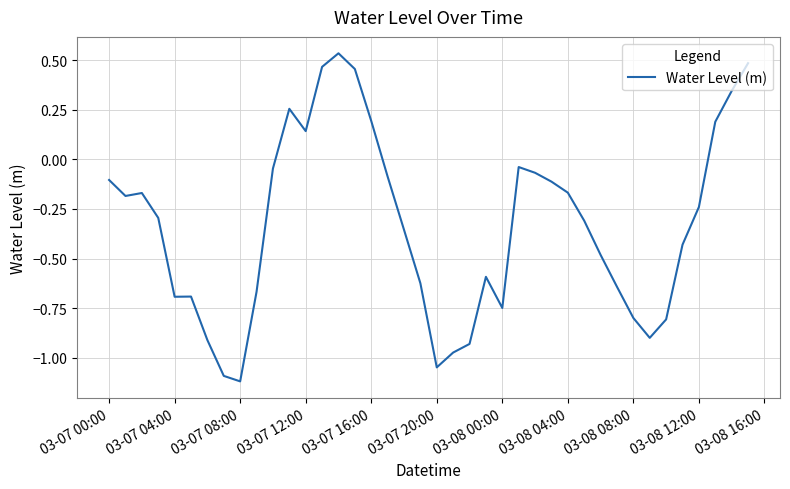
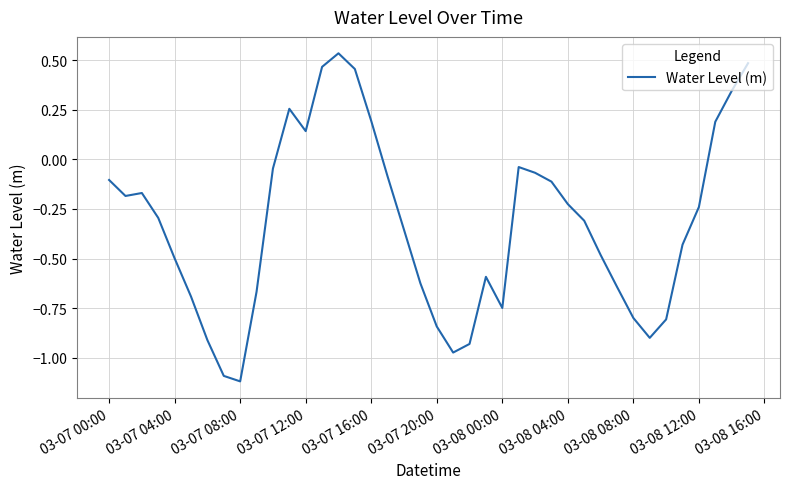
  {
    "03-07 00:00": -0.10,
-   "03-07 04:00": -0.69,
+   "03-07 04:00": -0.50,
    "03-07 08:00": -1.12,
    "03-07 12:00": 0.14,
    "03-07 16:00": 0.19,
-   "03-07 20:00": -1.05,
+   "03-07 20:00": -0.84,
    "03-08 00:00": -0.75,
-   "03-08 04:00": -0.17,
+   "03-08 04:00": -0.23,
    "03-08 08:00": -0.80,
    "03-08 12:00": -0.24
  }
